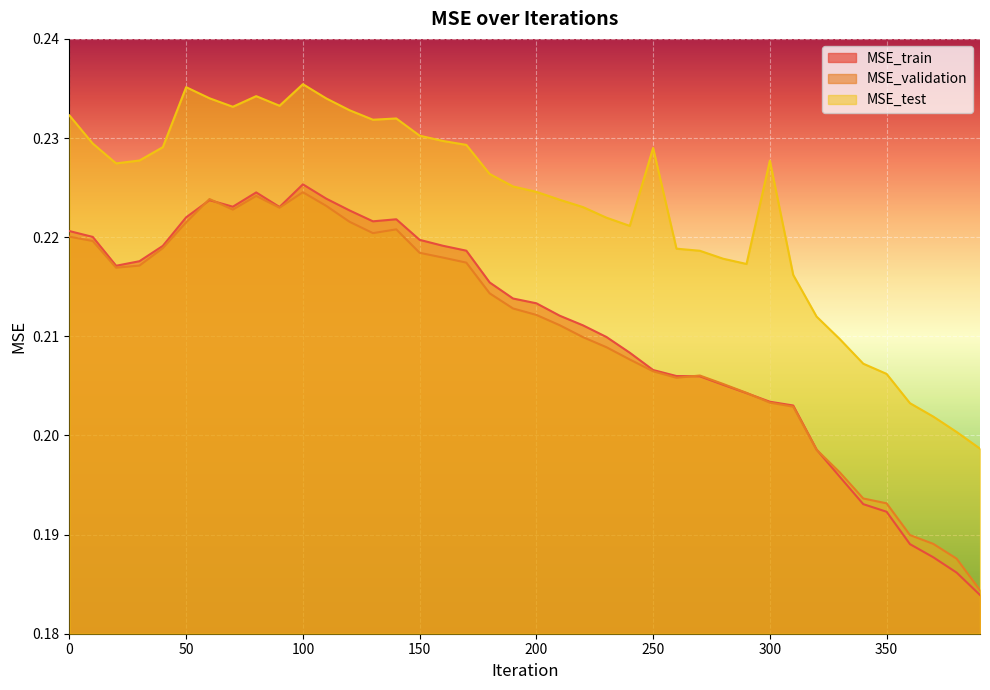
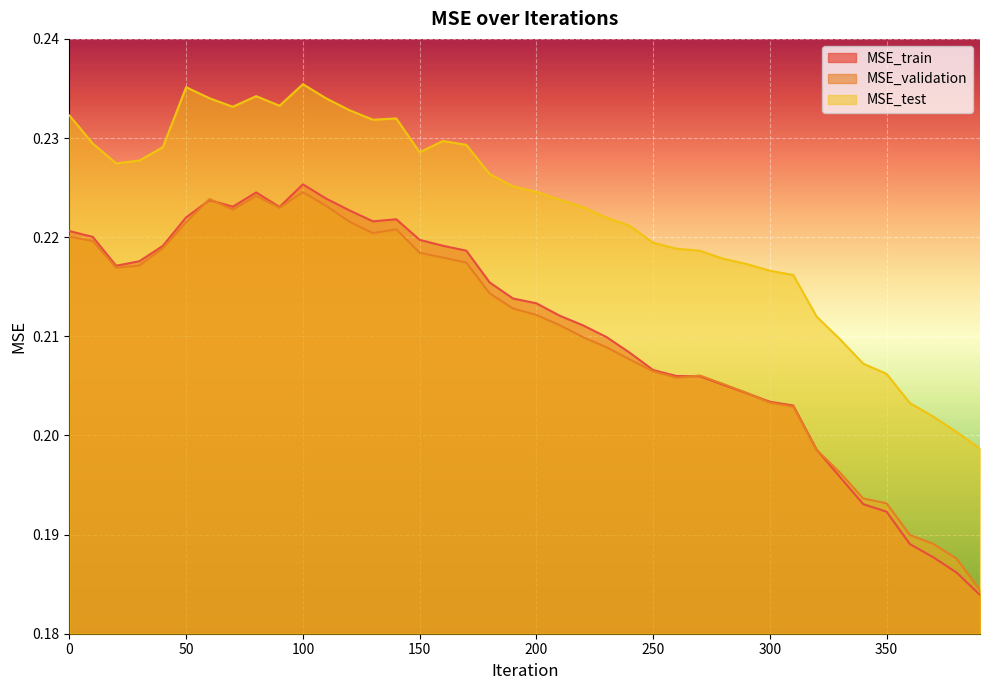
  {
    "MSE_test": {
      "0": 0.232,
      "50": 0.235,
      "100": 0.235,
-     "150": 0.230,
+     "150": 0.229,
      "200": 0.225,
-     "250": 0.229,
-     "300": 0.228,
+     "250": 0.219,
+     "300": 0.217,
      "350": 0.206
    }
  }
